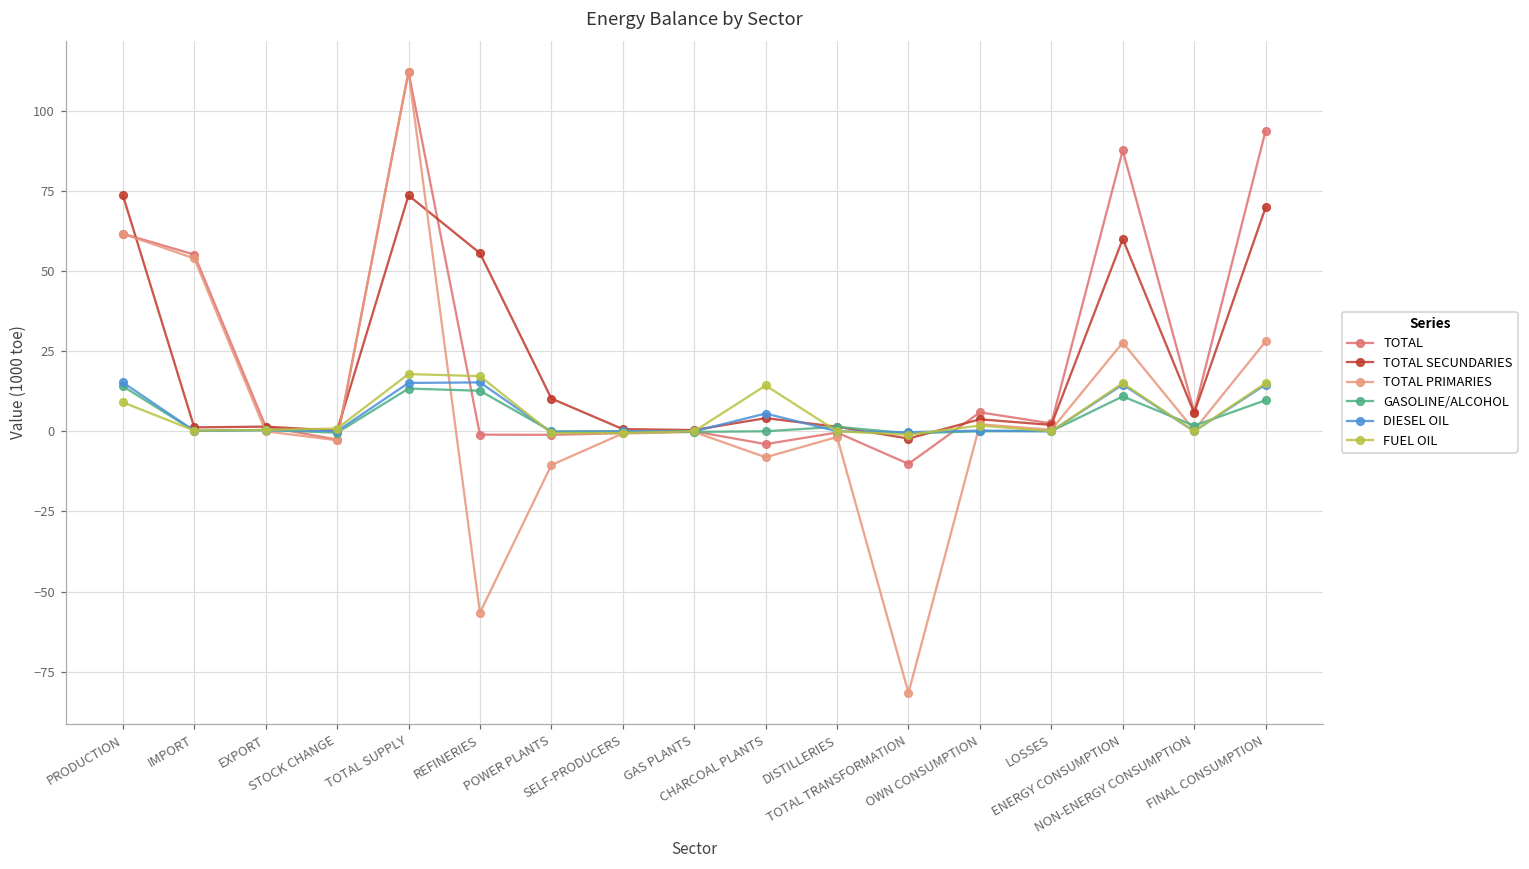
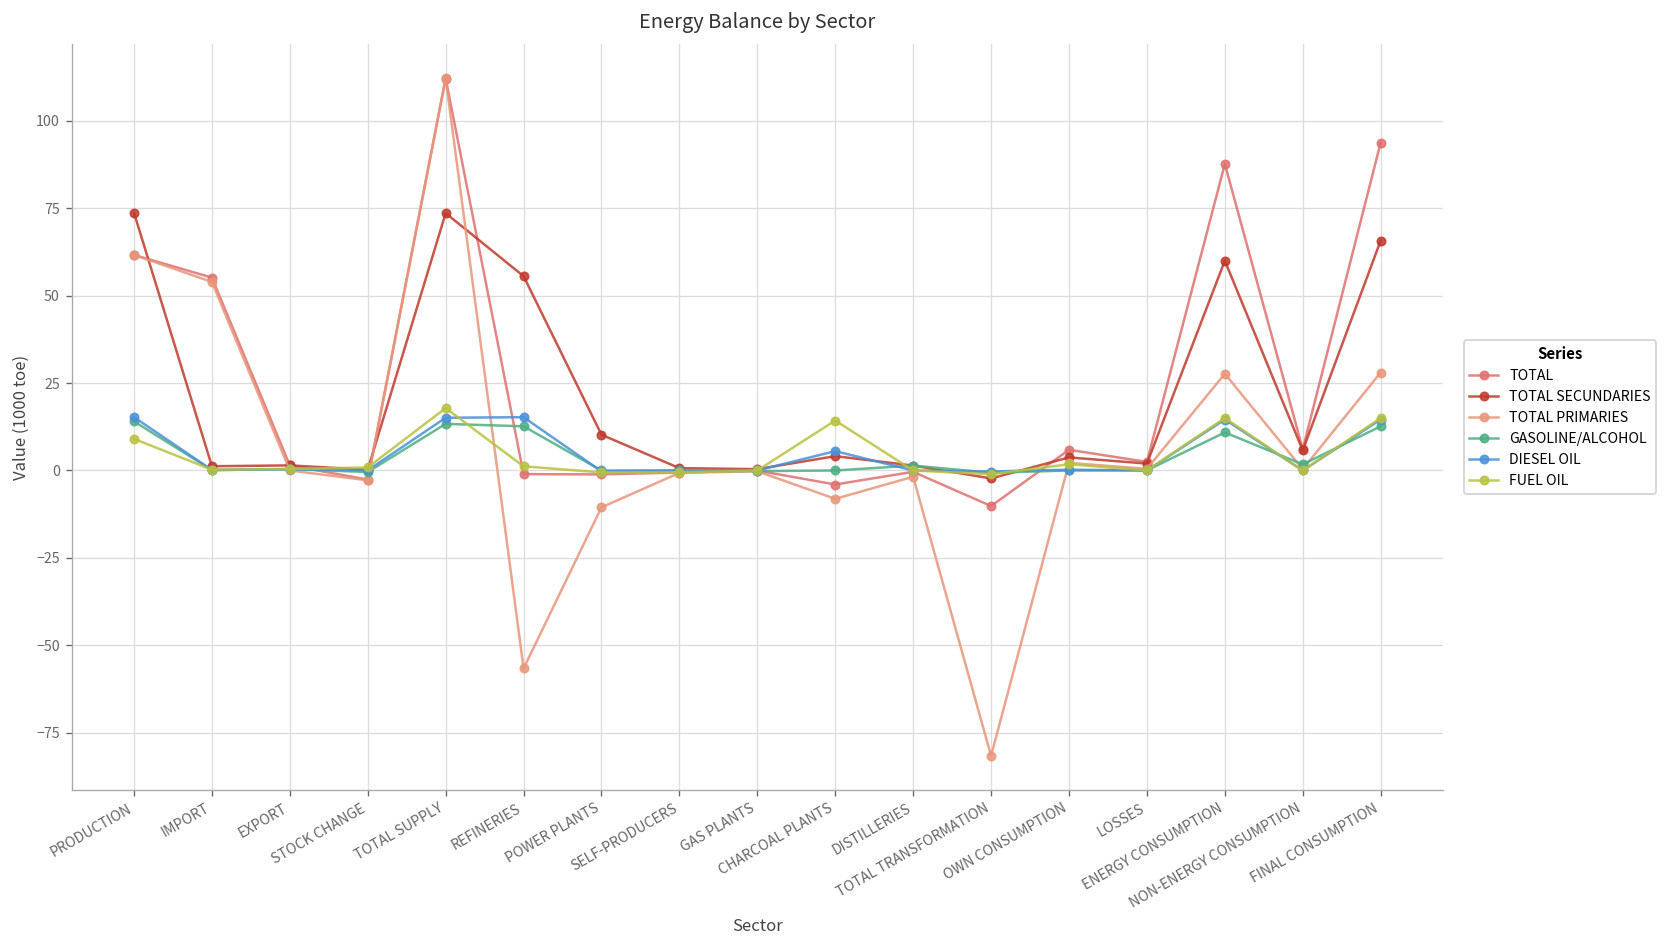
  {
    "TOTAL SECUNDARIES": {
      "PRODUCTION": 74,
      "IMPORT": 1,
      "TOTAL SUPPLY": 74,
      "REFINERIES": 56,
      "POWER PLANTS": 10,
      "CHARCOAL PLANTS": 4,
      "TOTAL TRANSFORMATION": -2,
      "OWN CONSUMPTION": 4,
      "ENERGY CONSUMPTION": 60,
-     "FINAL CONSUMPTION": 70
+     "FINAL CONSUMPTION": 66
    },
    "GASOLINE/ALCOHOL": {
      "PRODUCTION": 14,
      "TOTAL SUPPLY": 13,
      "REFINERIES": 13,
      "CHARCOAL PLANTS": 0,
      "ENERGY CONSUMPTION": 11,
      "NON-ENERGY CONSUMPTION": 2,
-     "FINAL CONSUMPTION": 10
+     "FINAL CONSUMPTION": 13
    },
    "DIESEL OIL": {
      "PRODUCTION": 15,
      "TOTAL SUPPLY": 15,
      "REFINERIES": 15,
      "CHARCOAL PLANTS": 6
    },
    "FUEL OIL": {
      "PRODUCTION": 9,
      "TOTAL SUPPLY": 18,
-     "REFINERIES": 17,
+     "REFINERIES": 1,
      "CHARCOAL PLANTS": 14
    }
  }
